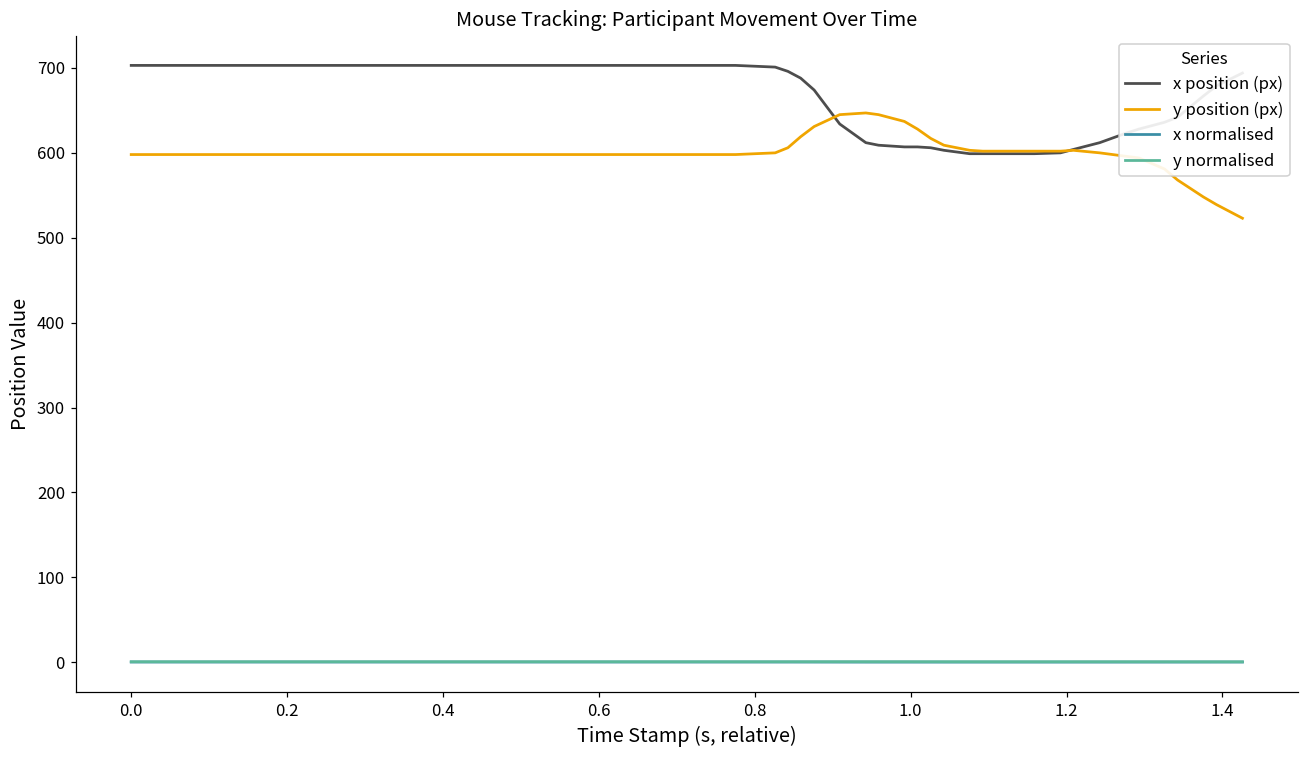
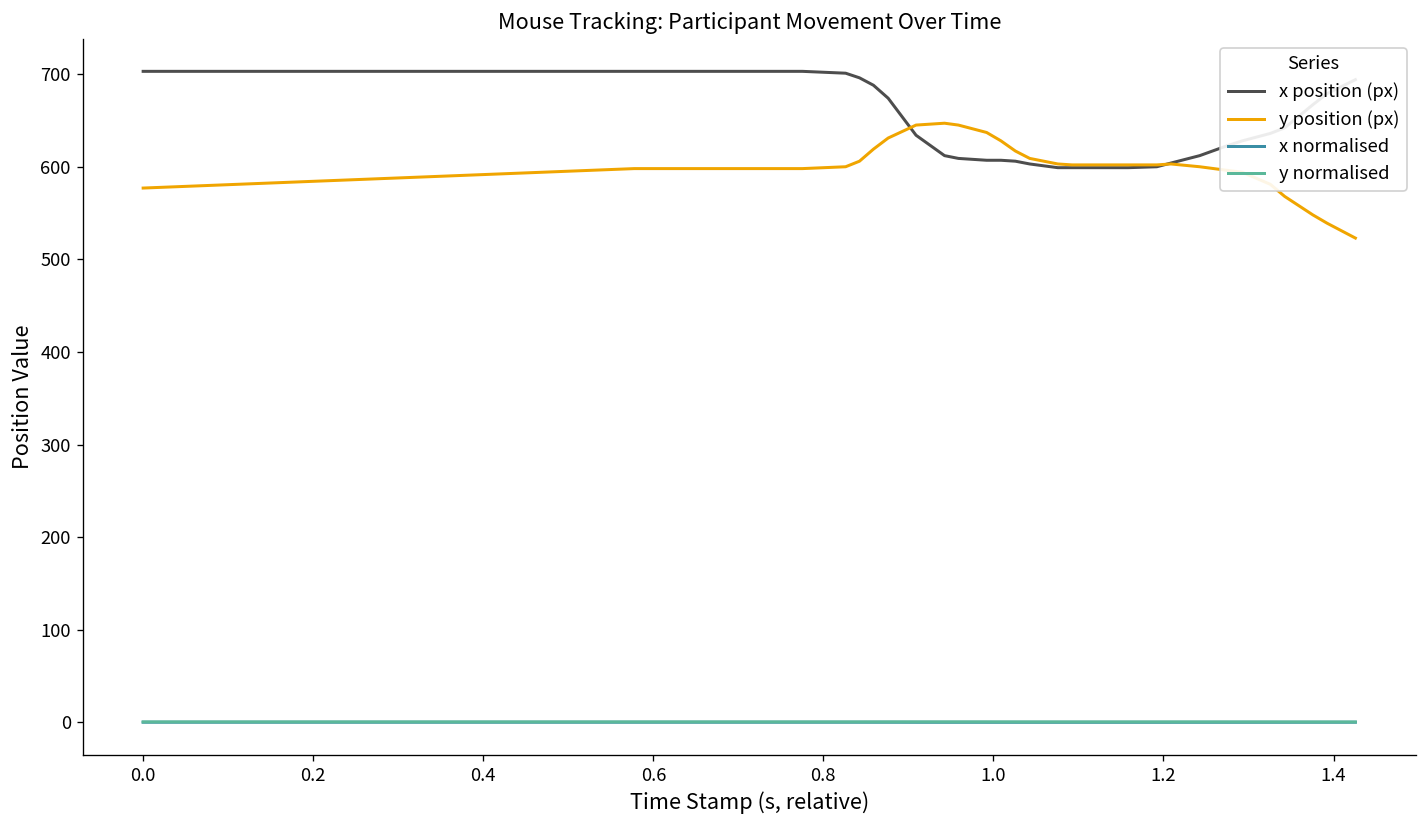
  {
    "x position (px)": {
      "0.0": 700
    },
    "y position (px)": {
-     "0.0": 600
+     "0.0": 580
    },
    "y normalised": {
      "0.0": 0
    }
  }
